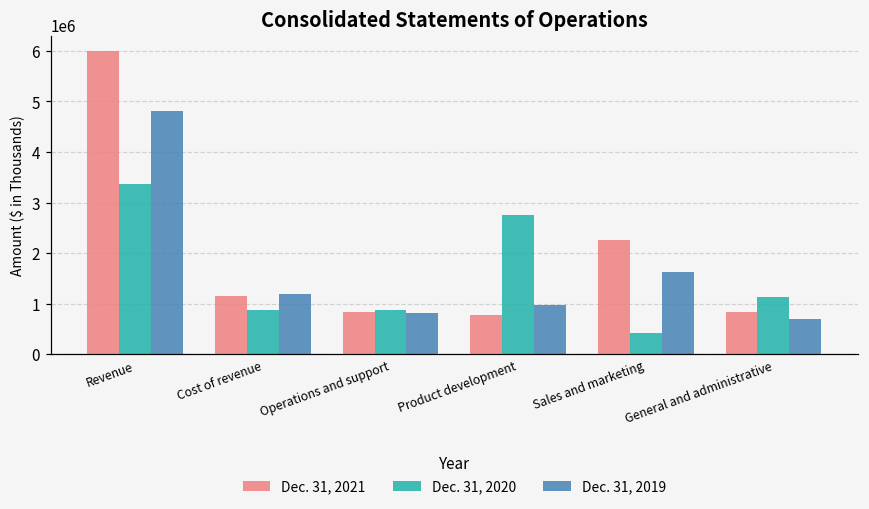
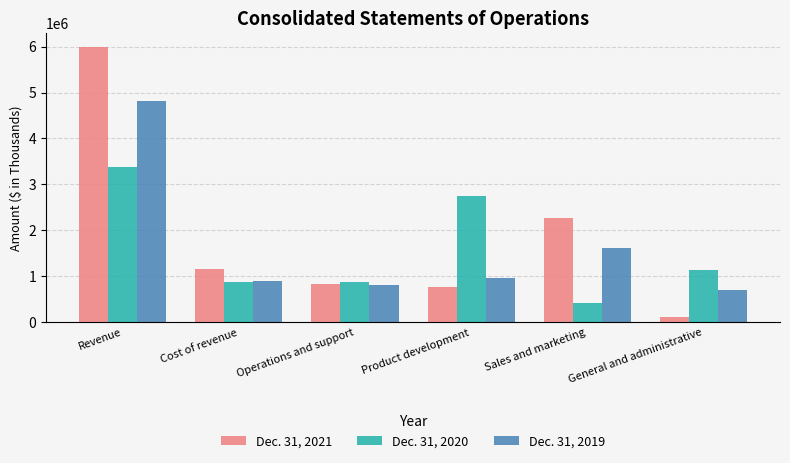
  {
    "Dec. 31, 2021": {
      "Revenue": 6000000,
      "Cost of revenue": 1200000,
      "Operations and support": 800000,
      "Product development": 800000,
      "Sales and marketing": 2300000,
-     "General and administrative": 800000
+     "General and administrative": 100000
    },
    "Dec. 31, 2020": {
      "Revenue": 3400000,
      "Cost of revenue": 900000,
      "Operations and support": 900000,
      "Product development": 2800000,
      "Sales and marketing": 400000,
      "General and administrative": 1100000
    },
    "Dec. 31, 2019": {
      "Revenue": 4800000,
-     "Cost of revenue": 1200000,
+     "Cost of revenue": 900000,
      "Operations and support": 800000,
      "Product development": 1000000,
      "Sales and marketing": 1600000,
      "General and administrative": 700000
    }
  }
